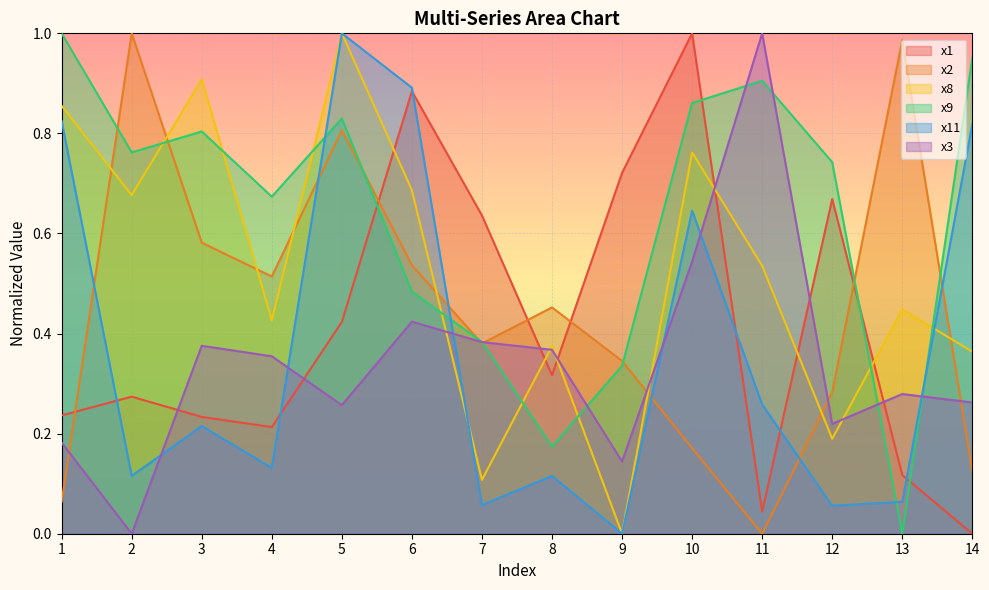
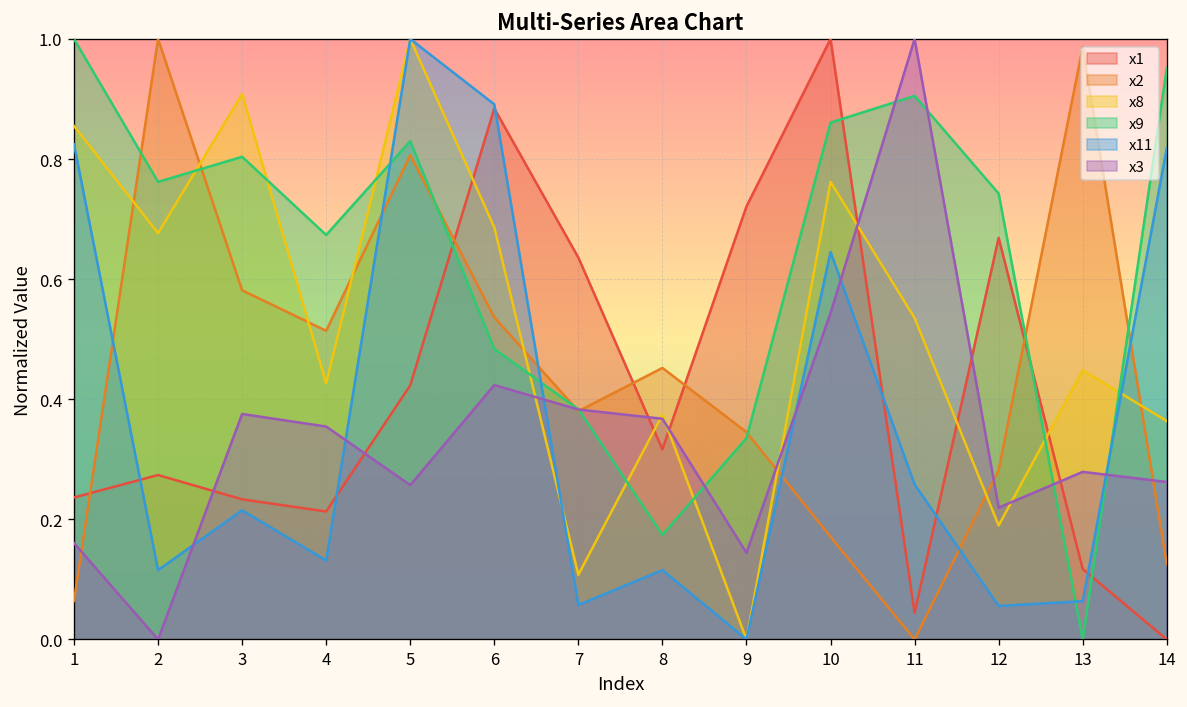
  {
    "x9": {
      "1": 1.00,
      "2": 0.76,
      "3": 0.80,
      "4": 0.67,
      "5": 0.83,
      "6": 0.48,
      "8": 0.17,
      "9": 0.34,
      "10": 0.86,
      "11": 0.91,
      "12": 0.74,
      "13": 0.00,
      "14": 0.95
    },
    "x11": {
      "1": 0.82,
      "2": 0.12,
      "3": 0.22,
      "4": 0.13,
      "6": 0.89,
      "7": 0.06,
      "8": 0.12,
      "10": 0.65,
      "11": 0.26,
      "12": 0.06,
      "13": 0.06,
      "14": 0.82
    },
    "x3": {
-     "1": 0.18,
+     "1": 0.16,
      "2": 0.00,
      "3": 0.38,
      "4": 0.35,
      "5": 0.26,
      "6": 0.42,
      "8": 0.37,
      "9": 0.14,
      "10": 0.54,
      "11": 1.00,
      "12": 0.22,
      "13": 0.28,
      "14": 0.26
    }
  }
